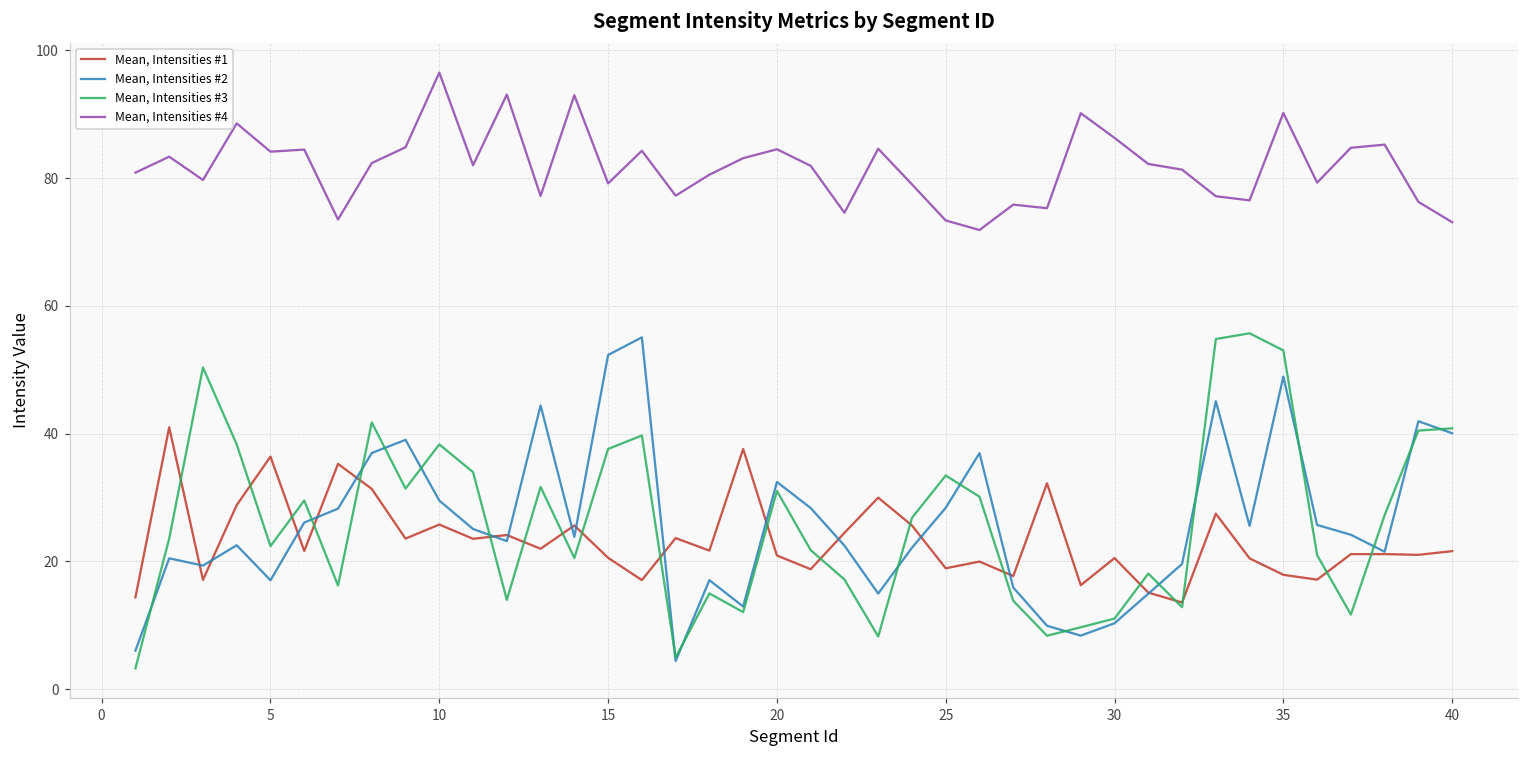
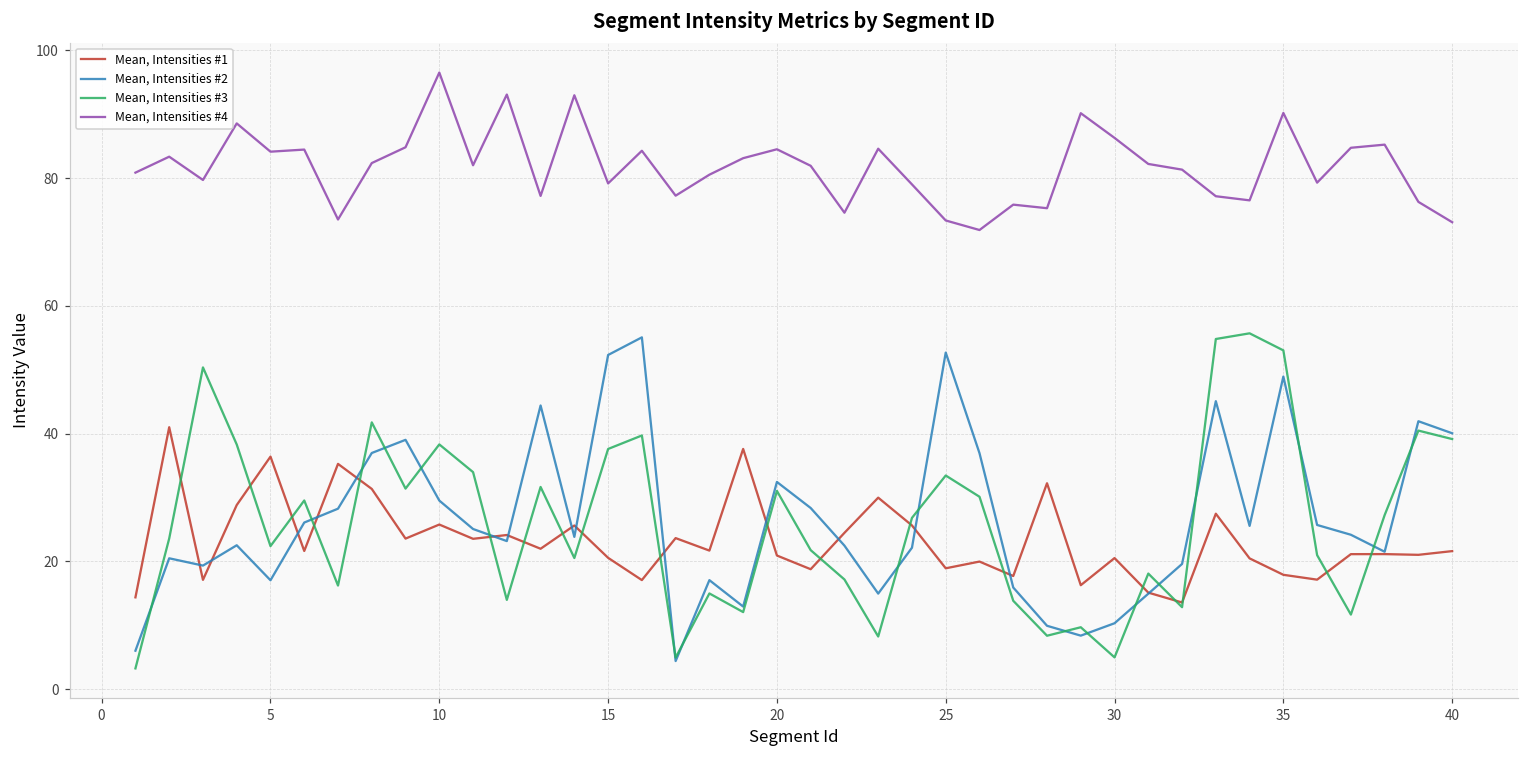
  {
    "Mean, Intensities #1": {
      "5": 36,
      "10": 26,
      "15": 21,
      "20": 21,
      "25": 19,
      "30": 21,
      "35": 18,
      "40": 22
    },
    "Mean, Intensities #2": {
      "5": 17,
      "10": 30,
      "15": 52,
      "20": 32,
-     "25": 28,
+     "25": 53,
      "30": 10,
      "35": 49,
      "40": 40
    },
    "Mean, Intensities #3": {
      "5": 22,
      "10": 38,
      "15": 38,
      "20": 31,
      "25": 33,
-     "30": 11,
+     "30": 5,
      "35": 53,
-     "40": 41
+     "40": 39
    },
    "Mean, Intensities #4": {
      "5": 84,
      "10": 97,
      "15": 79,
      "20": 85,
      "25": 73,
      "30": 86,
      "35": 90,
      "40": 73
    }
  }
